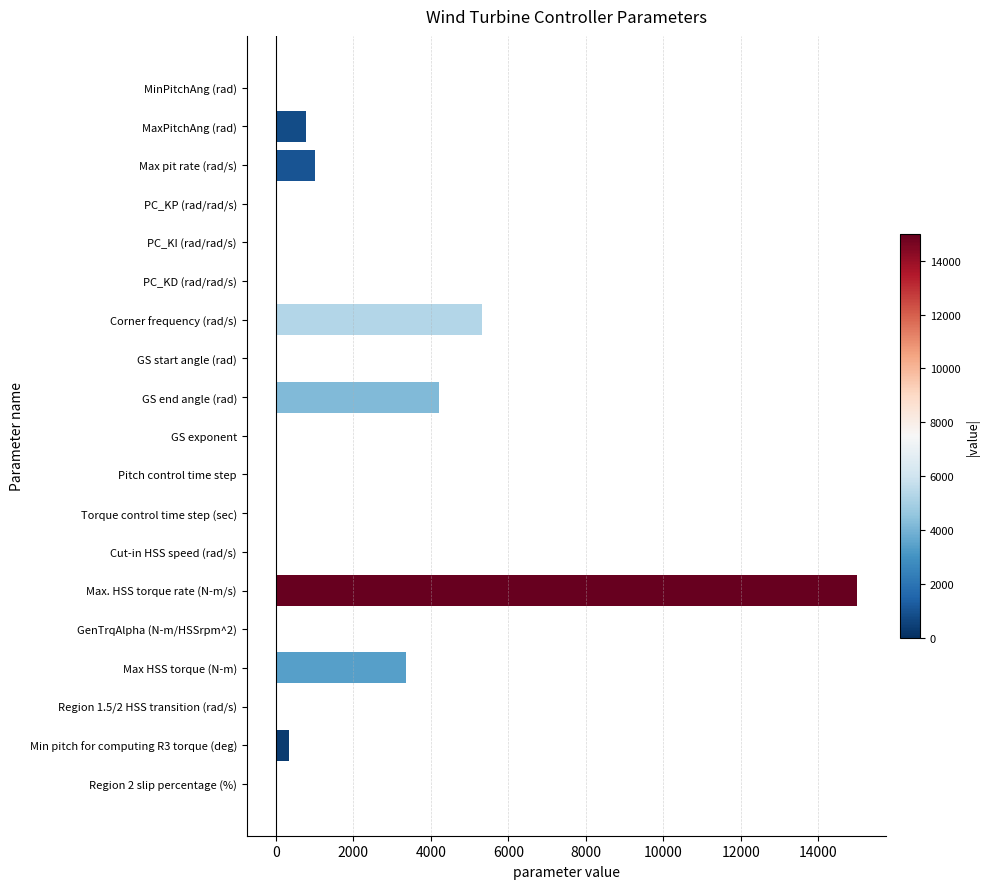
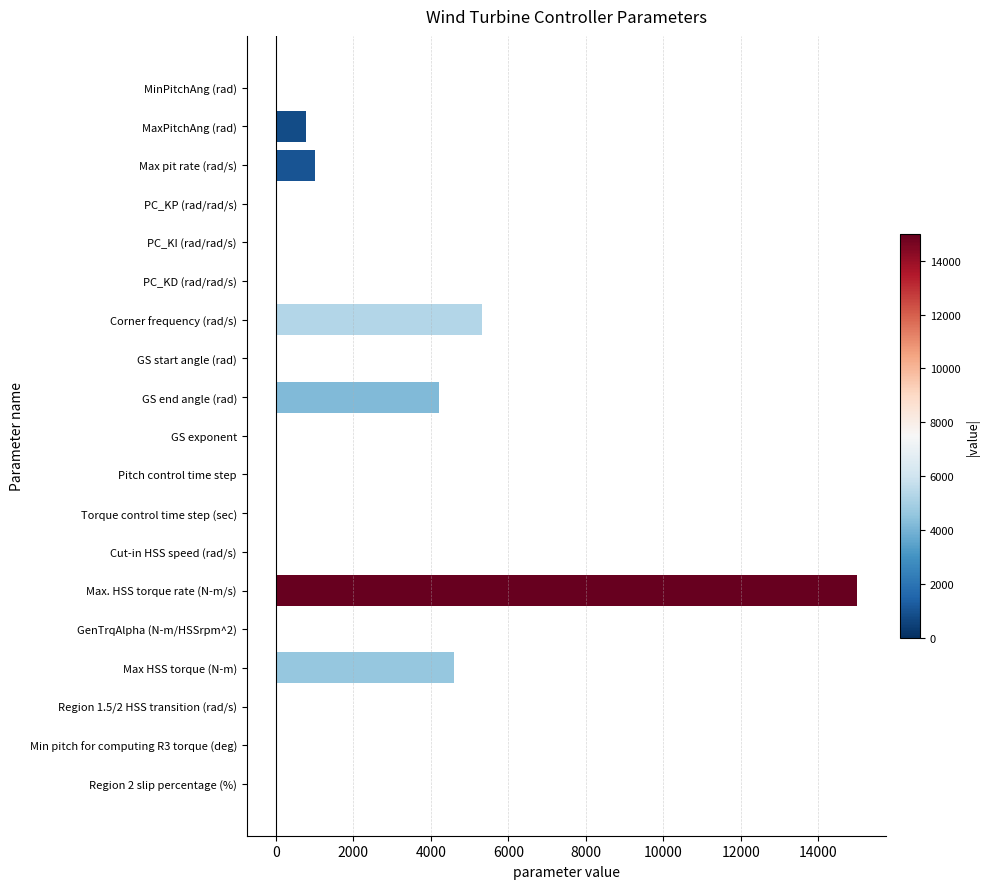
  {
    "MaxPitchAng (rad)": 800,
    "Max pit rate (rad/s)": 1000,
    "Corner frequency (rad/s)": 5300,
    "GS end angle (rad)": 4200,
    "Cut-in HSS speed (rad/s)": 0,
    "Max. HSS torque rate (N-m/s)": 15000,
-   "Max HSS torque (N-m)": 3400,
+   "Max HSS torque (N-m)": 4600,
    "Region 1.5/2 HSS transition (rad/s)": 0,
-   "Min pitch for computing R3 torque (deg)": 300,
+   "Min pitch for computing R3 torque (deg)": 0,
    "Region 2 slip percentage (%)": 0
  }
